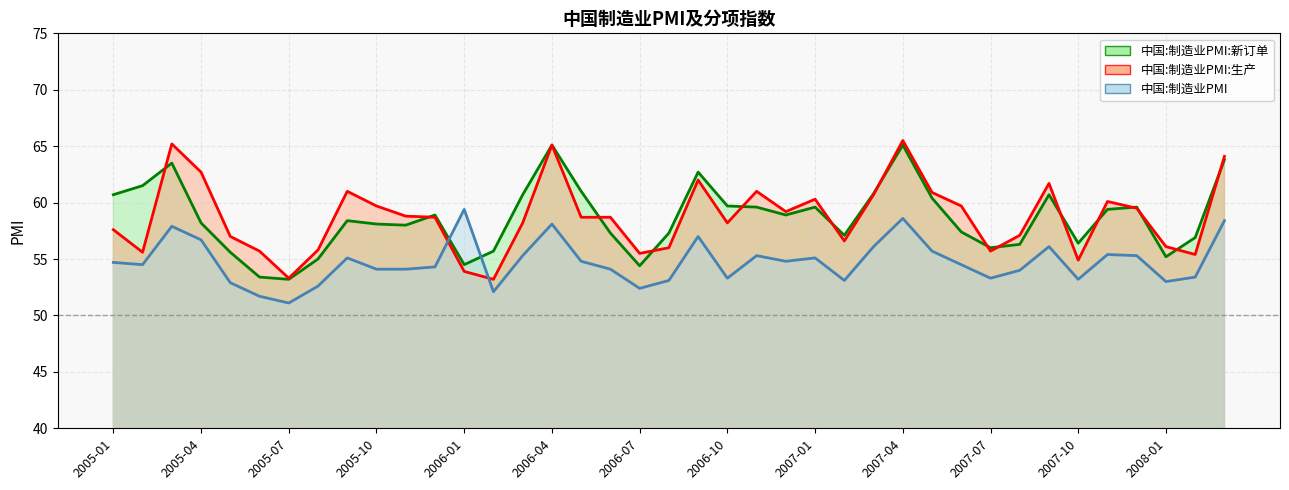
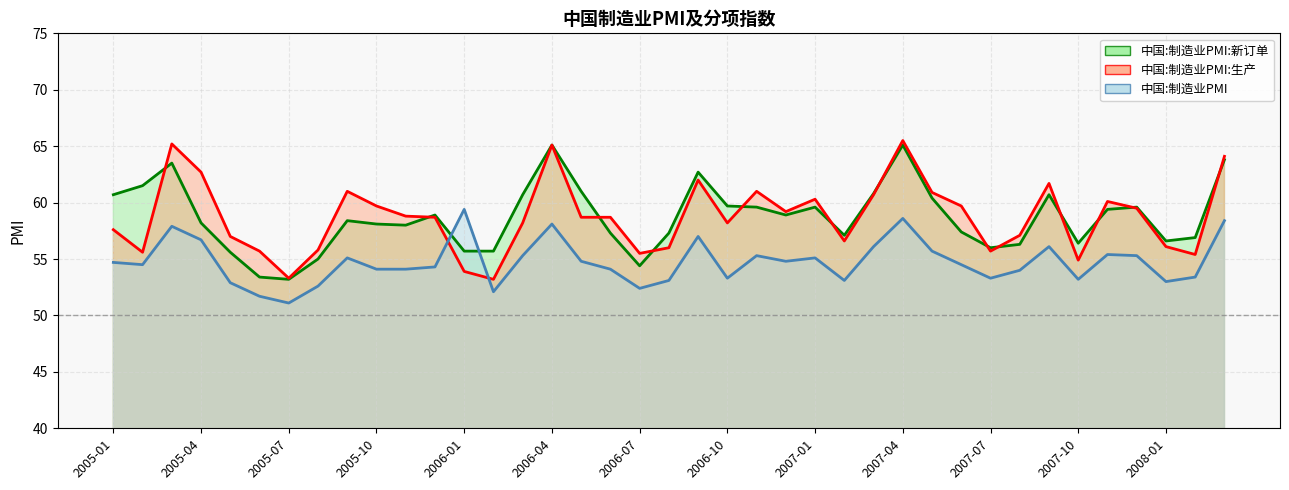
  {
    "中国:制造业PMI:新订单": {
      "2005-01": 60.7,
      "2005-04": 58.2,
      "2005-10": 58.1,
-     "2006-01": 54.5,
+     "2006-01": 55.7,
      "2006-07": 54.4,
      "2006-10": 59.7,
      "2007-01": 59.6,
      "2007-04": 65.1,
      "2007-07": 56.0,
      "2007-10": 56.4,
-     "2008-01": 55.2
+     "2008-01": 56.6
    },
    "中国:制造业PMI:生产": {
      "2005-01": 57.6,
      "2005-04": 62.7,
      "2005-10": 59.7,
      "2006-01": 53.9,
      "2006-07": 55.5,
      "2006-10": 58.2,
      "2007-01": 60.3,
      "2007-04": 65.5,
      "2007-07": 55.7,
      "2007-10": 54.9,
      "2008-01": 56.1
    },
    "中国:制造业PMI": {
      "2005-01": 54.7,
      "2005-04": 56.7,
      "2005-07": 51.1,
      "2005-10": 54.1,
      "2006-01": 59.4,
      "2006-04": 58.1,
      "2006-07": 52.4,
      "2006-10": 53.3,
      "2007-01": 55.1,
      "2007-04": 58.6,
      "2007-07": 53.3,
      "2007-10": 53.2,
      "2008-01": 53.0
    }
  }
